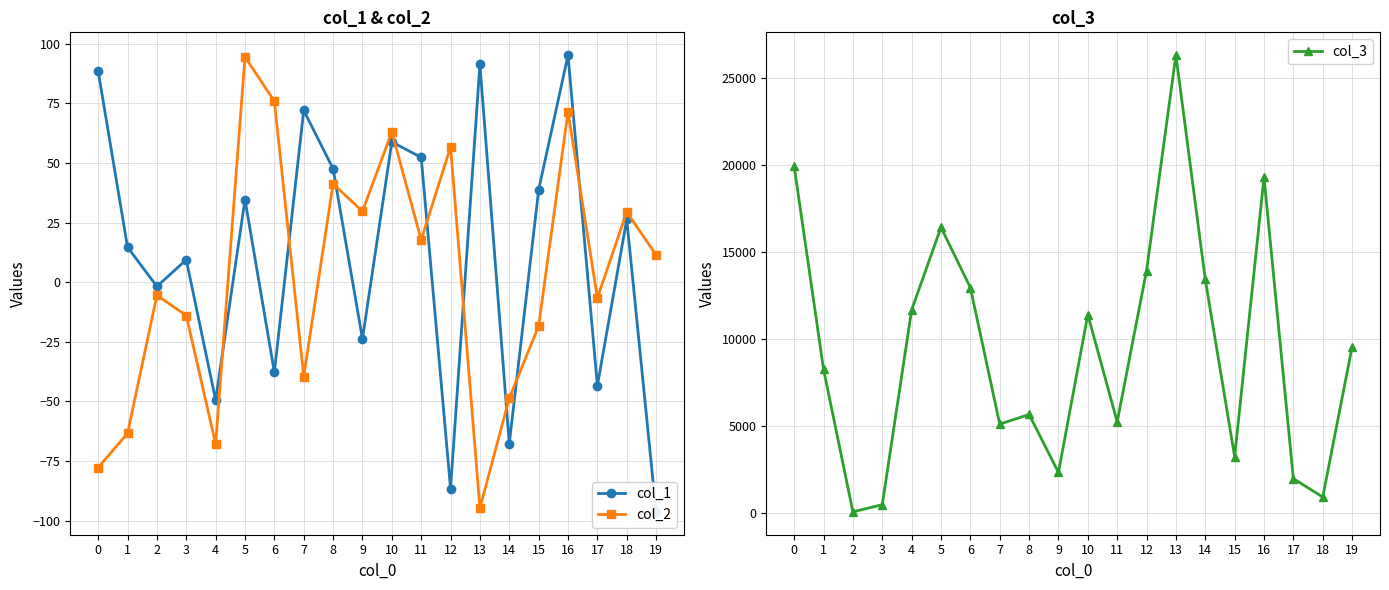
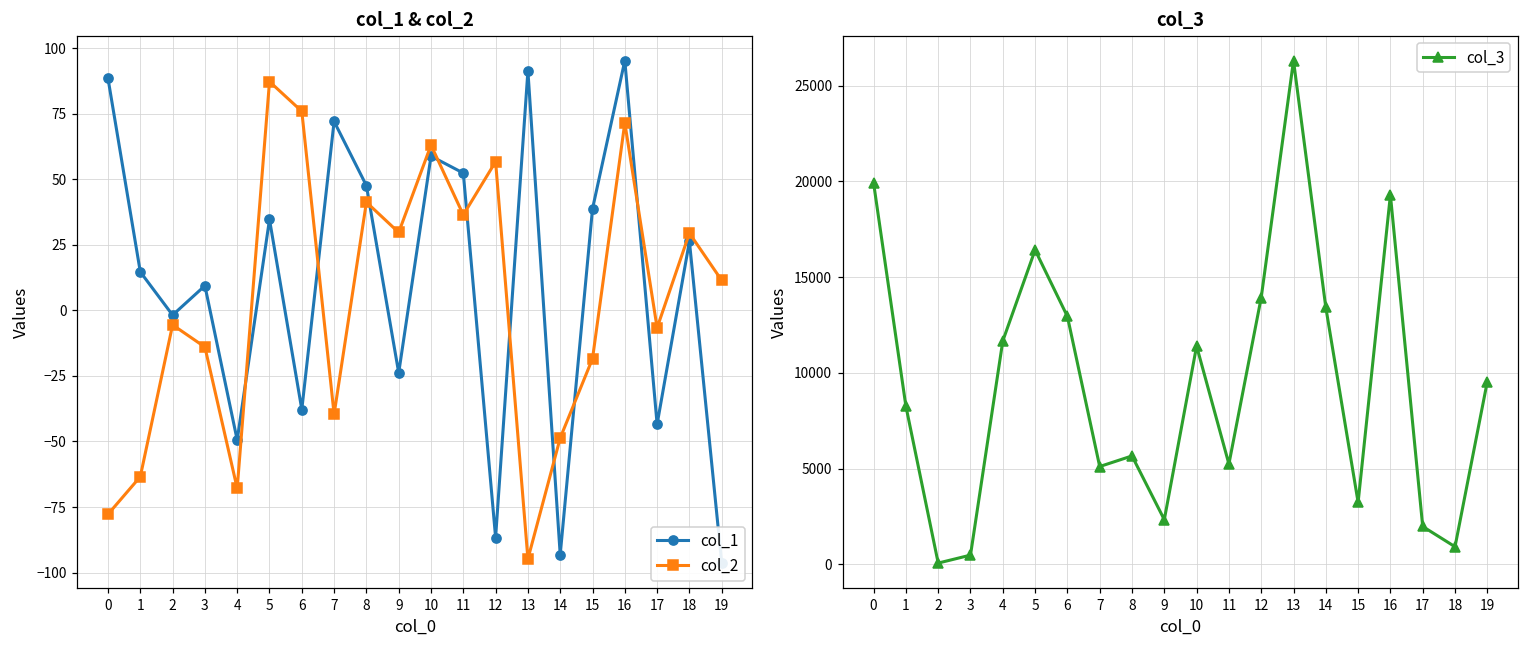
  {
    "col_1 & col_2": {
      "col_1": {
        "0": 88,
        "1": 15,
        "2": -2,
        "3": 9,
        "4": -49,
        "5": 35,
        "6": -38,
        "7": 72,
        "8": 48,
        "9": -24,
        "10": 59,
        "11": 52,
        "12": -87,
        "13": 91,
-       "14": -68,
+       "14": -93,
        "15": 39,
        "16": 95,
        "17": -43,
        "18": 26
      },
      "col_2": {
        "0": -78,
        "1": -63,
        "2": -6,
        "3": -14,
        "4": -68,
-       "5": 94,
+       "5": 87,
        "6": 76,
        "7": -40,
        "8": 41,
        "9": 30,
        "10": 63,
-       "11": 18,
+       "11": 36,
        "12": 57,
        "13": -95,
        "14": -49,
        "15": -18,
        "16": 72,
        "17": -7,
        "18": 29,
        "19": 11
      }
    },
    "col_3": {
      "0": 19900,
      "1": 8300,
      "2": 100,
      "3": 500,
      "4": 11700,
      "5": 16400,
      "6": 13000,
      "7": 5100,
      "8": 5700,
      "9": 2300,
      "10": 11400,
      "11": 5200,
      "12": 13900,
      "13": 26300,
      "14": 13400,
      "15": 3200,
      "16": 19300,
      "17": 2000,
      "18": 900,
      "19": 9500
    }
  }
